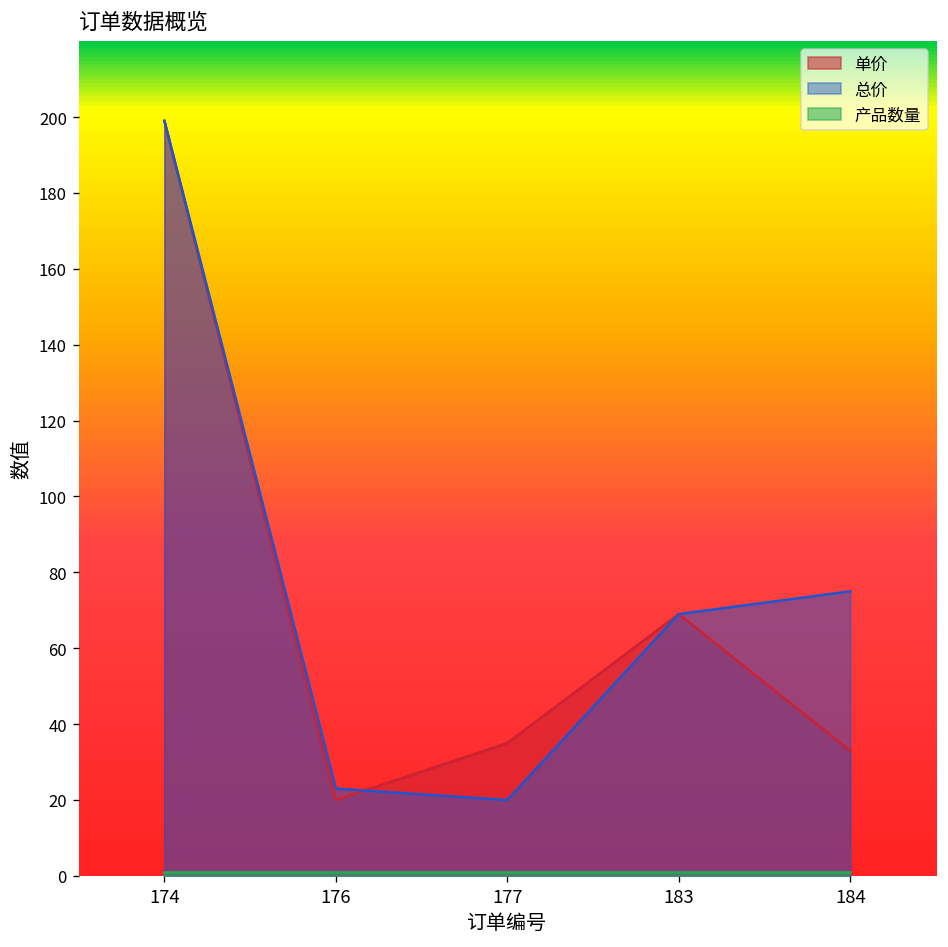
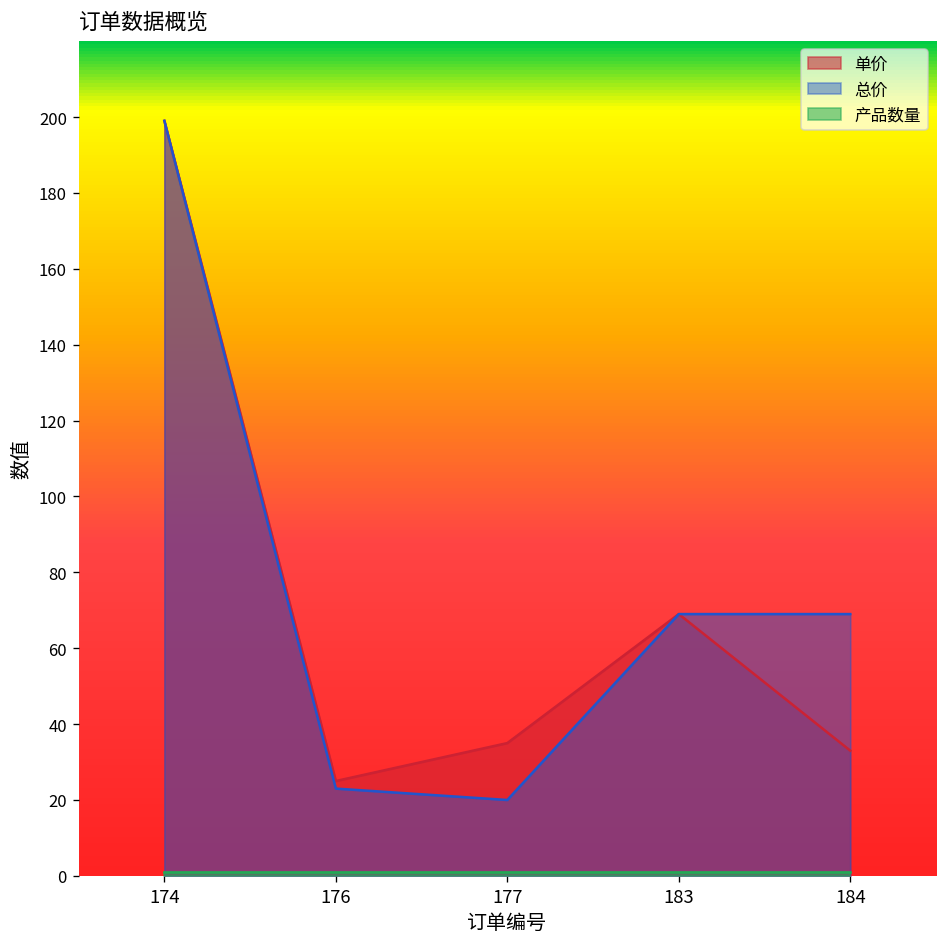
  {
    "单价": {
-     "176": 20,
+     "176": 25,
      "177": 35,
      "184": 33
    },
    "总价": {
      "176": 23,
      "177": 20,
-     "184": 75
+     "184": 69
    },
    "产品数量": {
      "174": 1,
      "176": 1,
      "177": 1,
      "183": 1,
      "184": 1
    }
  }
